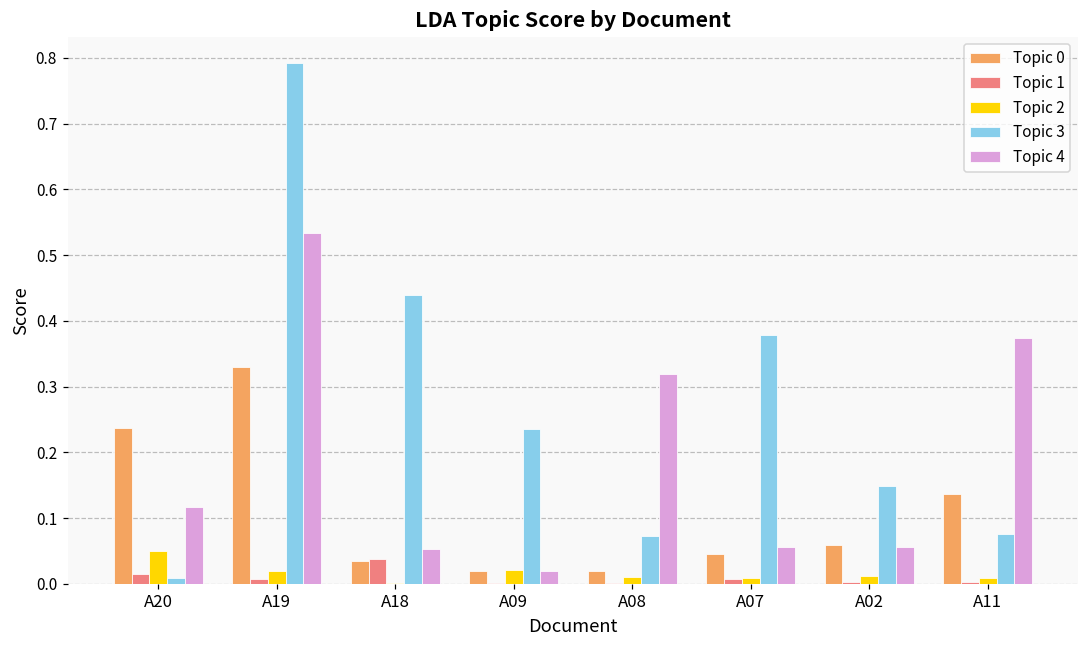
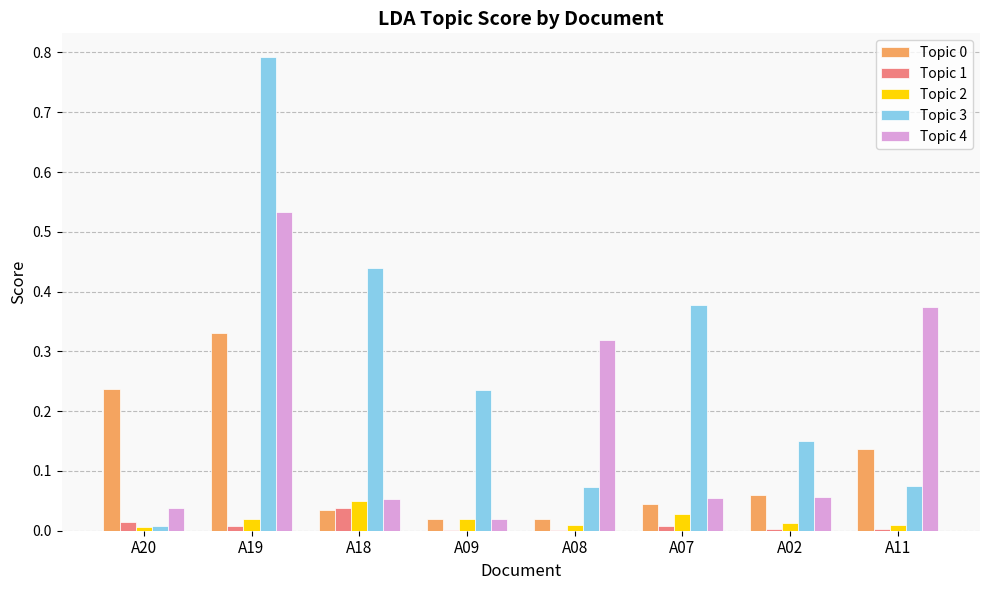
  {
    "Topic 2": {
-     "A20": 0.05,
+     "A20": 0.01,
      "A19": 0.02,
-     "A18": 0.00,
+     "A18": 0.05,
      "A09": 0.02,
      "A08": 0.01,
-     "A07": 0.01,
+     "A07": 0.03,
      "A02": 0.01,
      "A11": 0.01
    },
    "Topic 3": {
      "A20": 0.01,
      "A19": 0.79,
      "A18": 0.44,
      "A09": 0.23,
      "A08": 0.07,
      "A07": 0.38,
      "A02": 0.15,
      "A11": 0.08
    },
    "Topic 4": {
-     "A20": 0.12,
+     "A20": 0.04,
      "A19": 0.53,
      "A18": 0.05,
      "A09": 0.02,
      "A08": 0.32,
      "A07": 0.06,
      "A02": 0.06,
      "A11": 0.37
    }
  }
